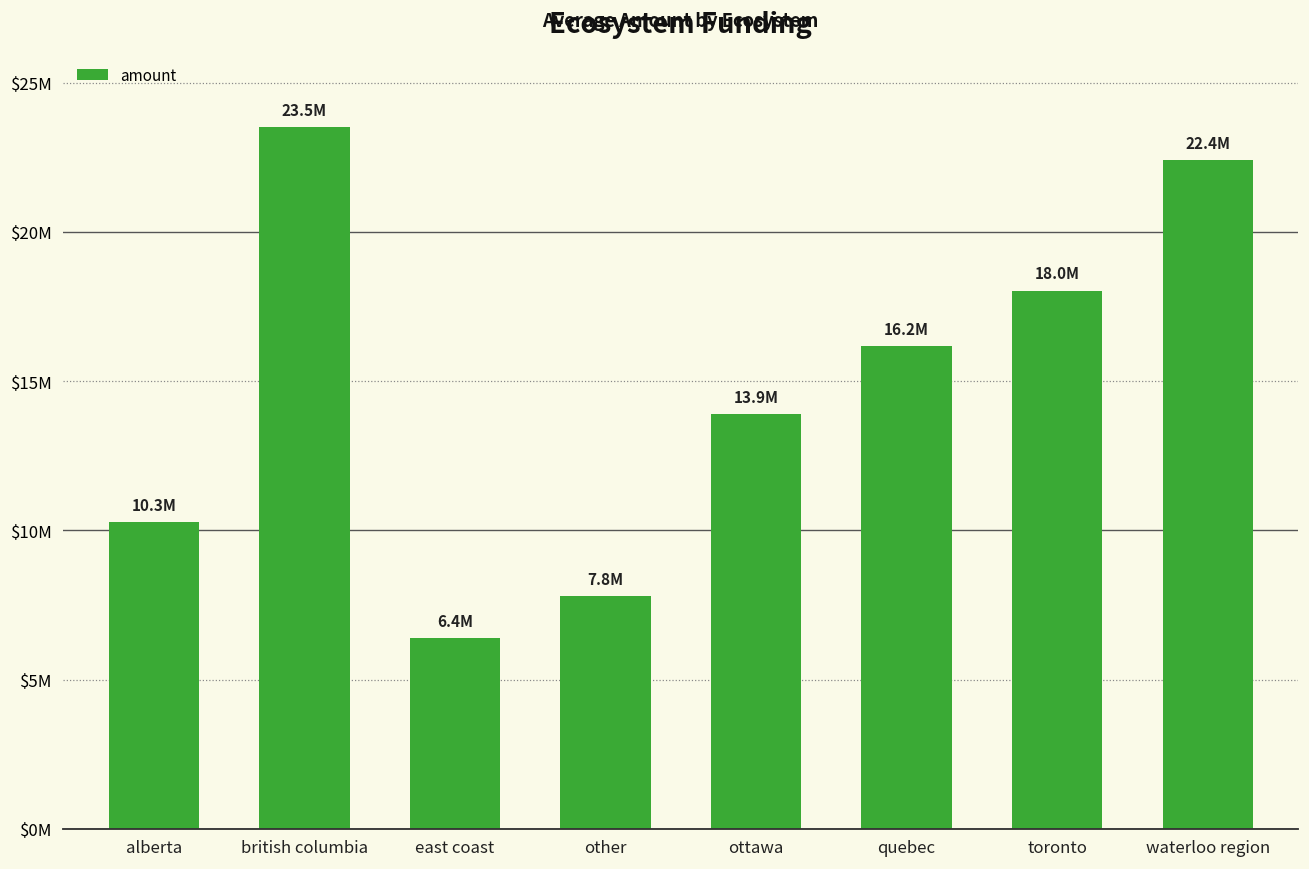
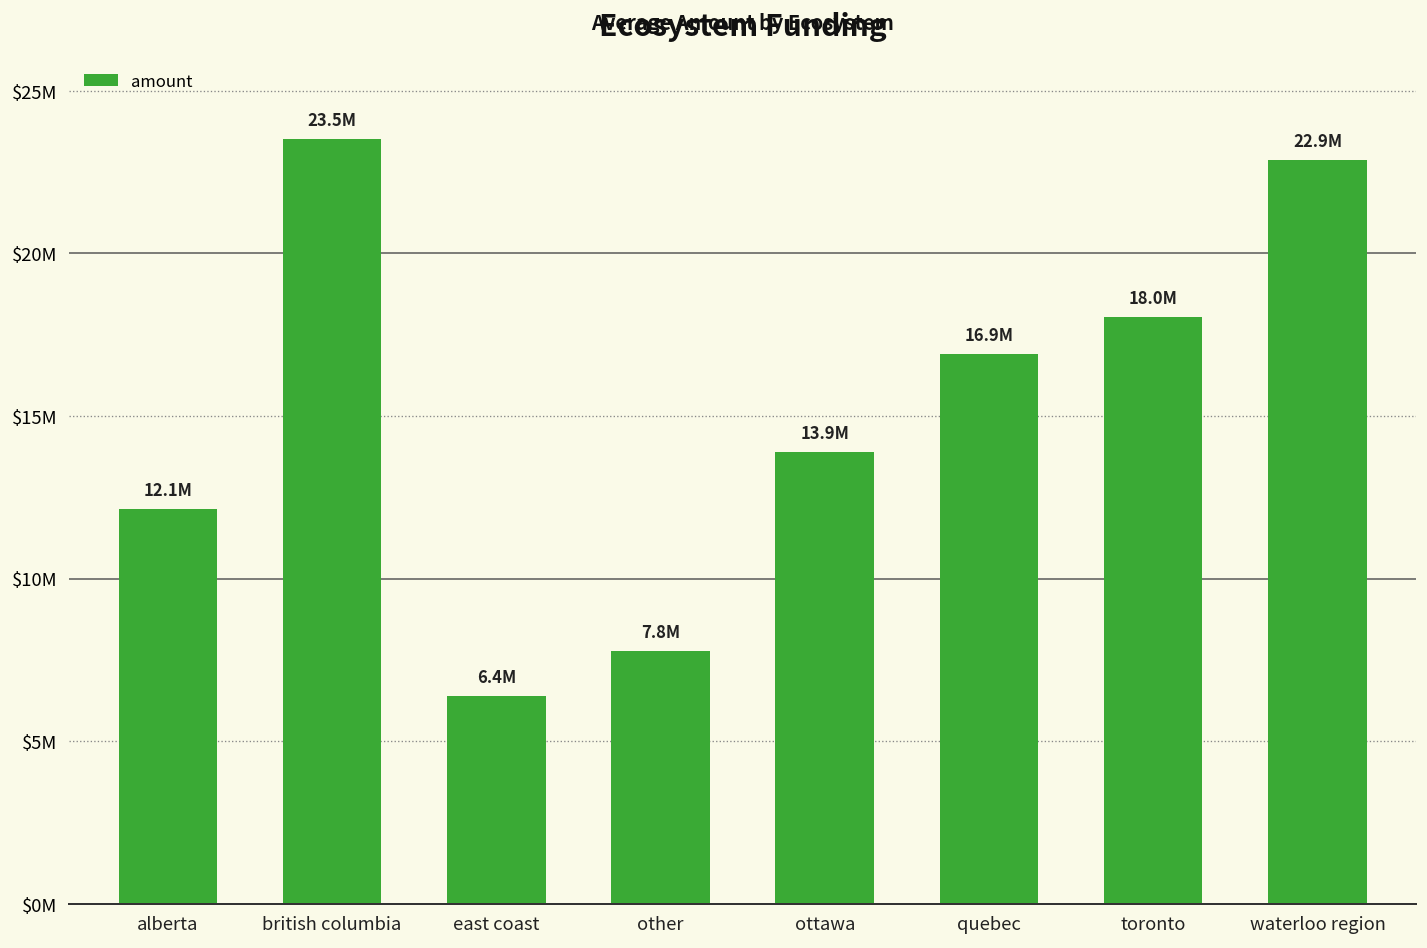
  {
-   "alberta": "10.3M",
+   "alberta": "12.1M",
    "british columbia": "23.5M",
    "east coast": "6.4M",
    "other": "7.8M",
    "ottawa": "13.9M",
-   "quebec": "16.2M",
+   "quebec": "16.9M",
    "toronto": "18.0M",
-   "waterloo region": "22.4M"
+   "waterloo region": "22.9M"
  }
